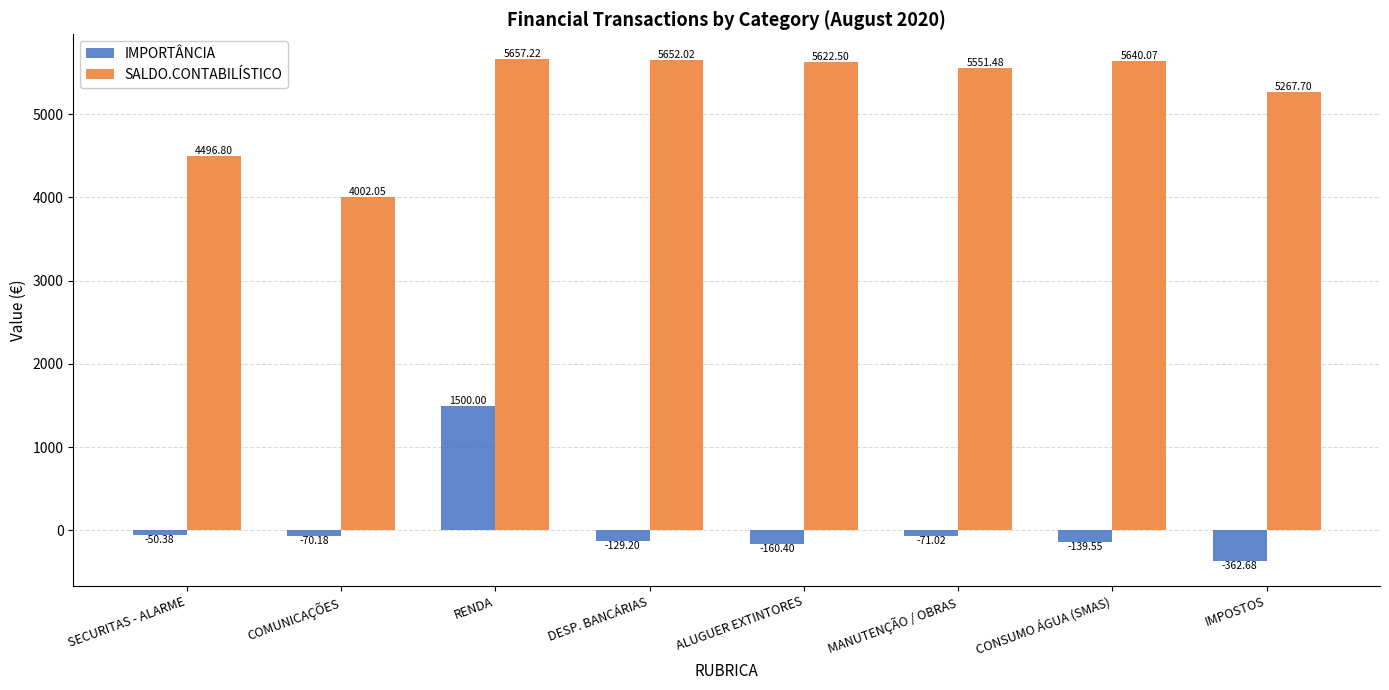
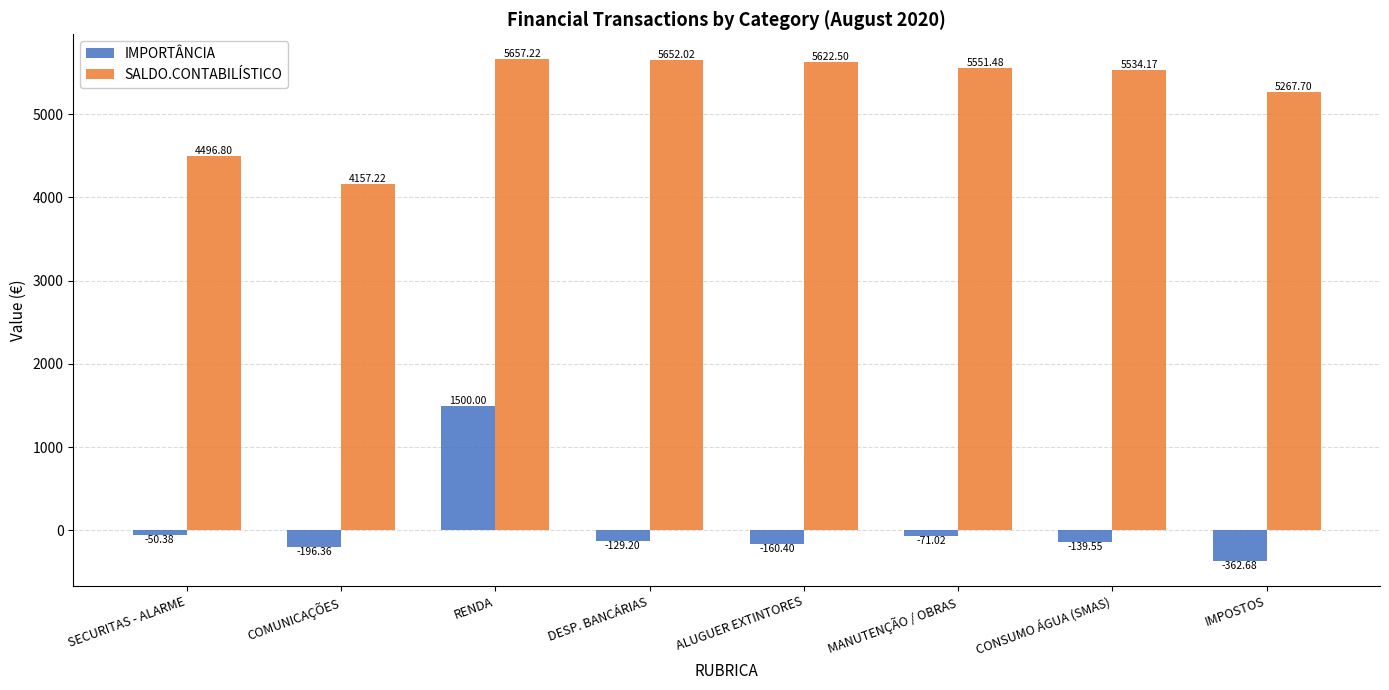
  {
    "IMPORTÂNCIA": {
      "SECURITAS - ALARME": -50.38,
-     "COMUNICAÇÕES": -70.18,
+     "COMUNICAÇÕES": -196.36,
      "RENDA": 1500.00,
      "DESP. BANCÁRIAS": -129.20,
      "ALUGUER EXTINTORES": -160.40,
      "MANUTENÇÃO / OBRAS": -71.02,
      "CONSUMO ÁGUA (SMAS)": -139.55,
      "IMPOSTOS": -362.68
    },
    "SALDO.CONTABILÍSTICO": {
      "SECURITAS - ALARME": 4496.80,
-     "COMUNICAÇÕES": 4002.05,
+     "COMUNICAÇÕES": 4157.22,
      "RENDA": 5657.22,
      "DESP. BANCÁRIAS": 5652.02,
      "ALUGUER EXTINTORES": 5622.50,
      "MANUTENÇÃO / OBRAS": 5551.48,
-     "CONSUMO ÁGUA (SMAS)": 5640.07,
+     "CONSUMO ÁGUA (SMAS)": 5534.17,
      "IMPOSTOS": 5267.70
    }
  }
